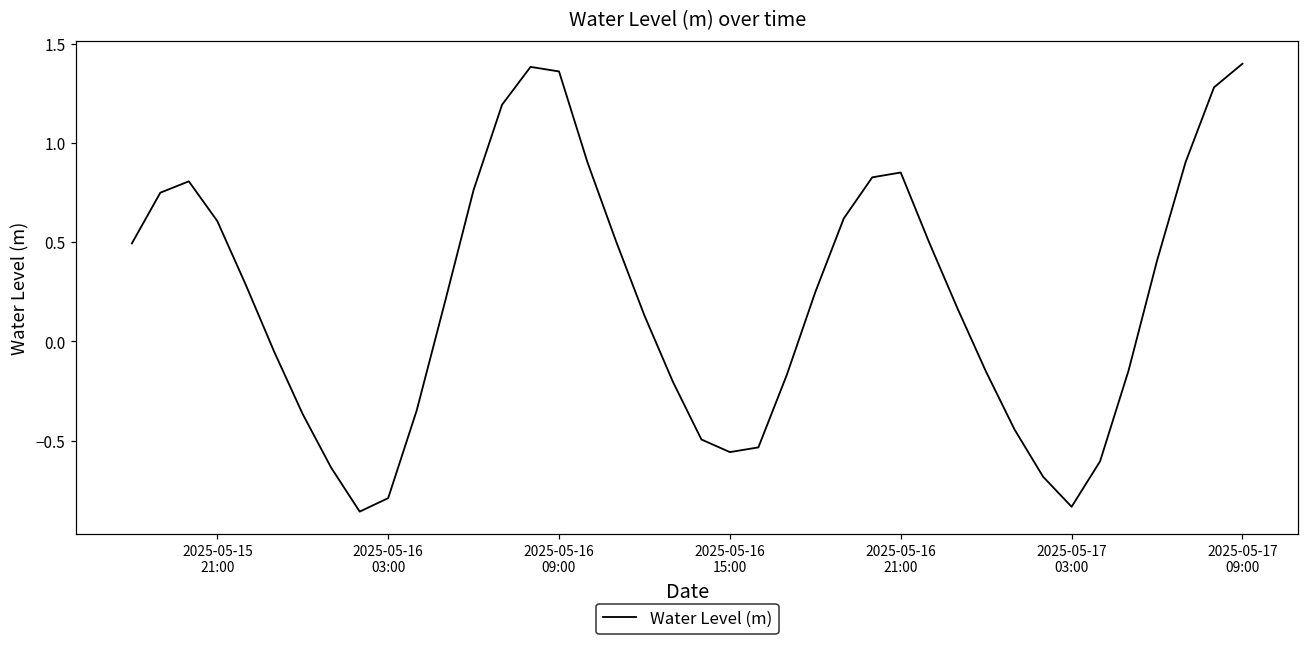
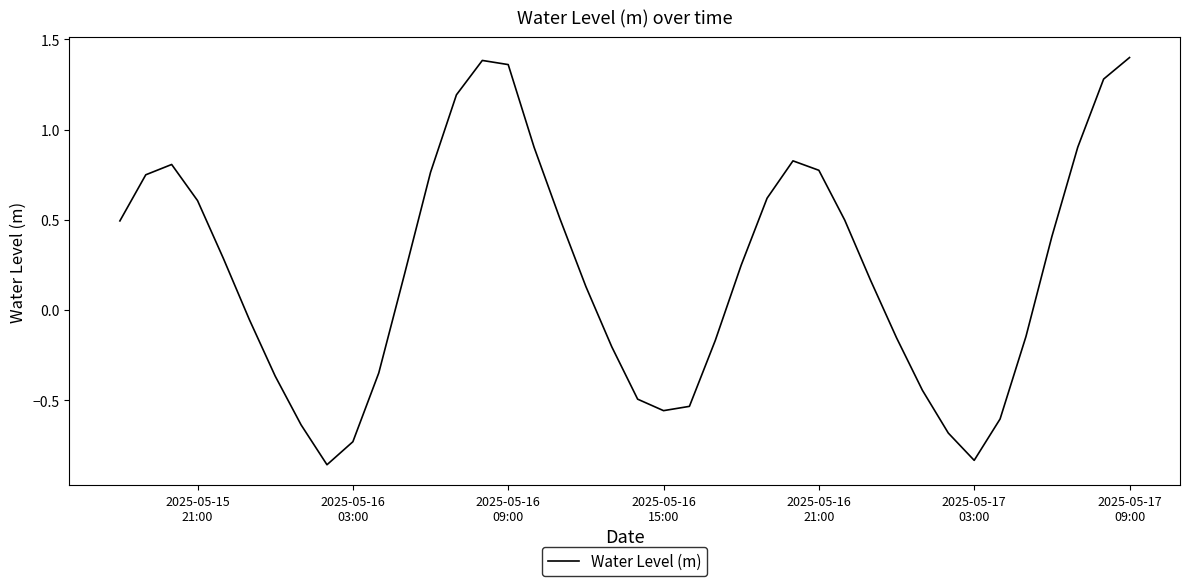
  {
    "2025-05-15 21:00": 0.61,
-   "2025-05-16 03:00": -0.79,
+   "2025-05-16 03:00": -0.73,
    "2025-05-16 09:00": 1.36,
    "2025-05-16 15:00": -0.56,
-   "2025-05-16 21:00": 0.85,
+   "2025-05-16 21:00": 0.77,
    "2025-05-17 03:00": -0.83,
    "2025-05-17 09:00": 1.40
  }
